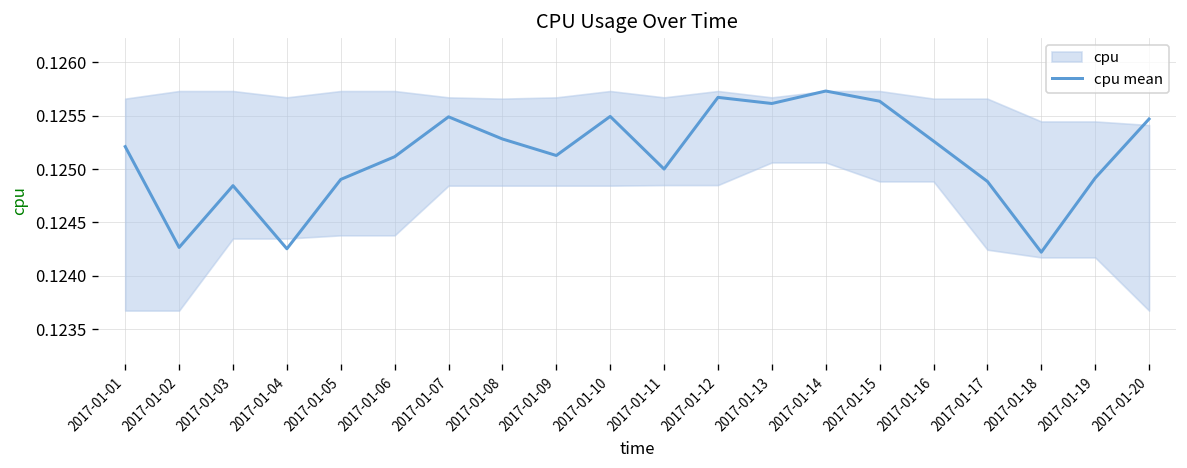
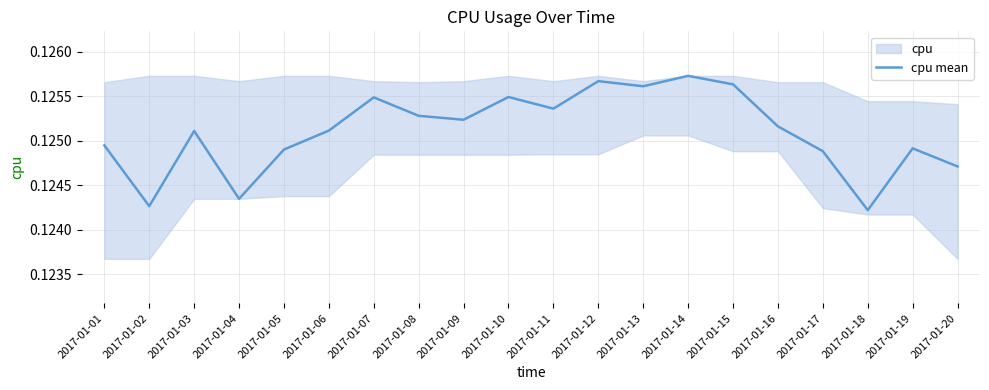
  {
    "cpu mean": {
-     "2017-01-01": 0.1252,
+     "2017-01-01": 0.1249,
      "2017-01-02": 0.1243,
-     "2017-01-03": 0.1248,
-     "2017-01-04": 0.12425,
+     "2017-01-03": 0.1251,
+     "2017-01-04": 0.12435,
      "2017-01-05": 0.1249,
      "2017-01-06": 0.1251,
      "2017-01-07": 0.1255,
      "2017-01-08": 0.1253,
-     "2017-01-09": 0.1251,
+     "2017-01-09": 0.1252,
      "2017-01-10": 0.1255,
-     "2017-01-11": 0.1250,
+     "2017-01-11": 0.1254,
      "2017-01-12": 0.1257,
      "2017-01-13": 0.1256,
      "2017-01-15": 0.1256,
-     "2017-01-16": 0.1253,
+     "2017-01-16": 0.1252,
      "2017-01-17": 0.1249,
      "2017-01-18": 0.1242,
      "2017-01-19": 0.1249,
-     "2017-01-20": 0.1255
+     "2017-01-20": 0.1247
    }
  }
